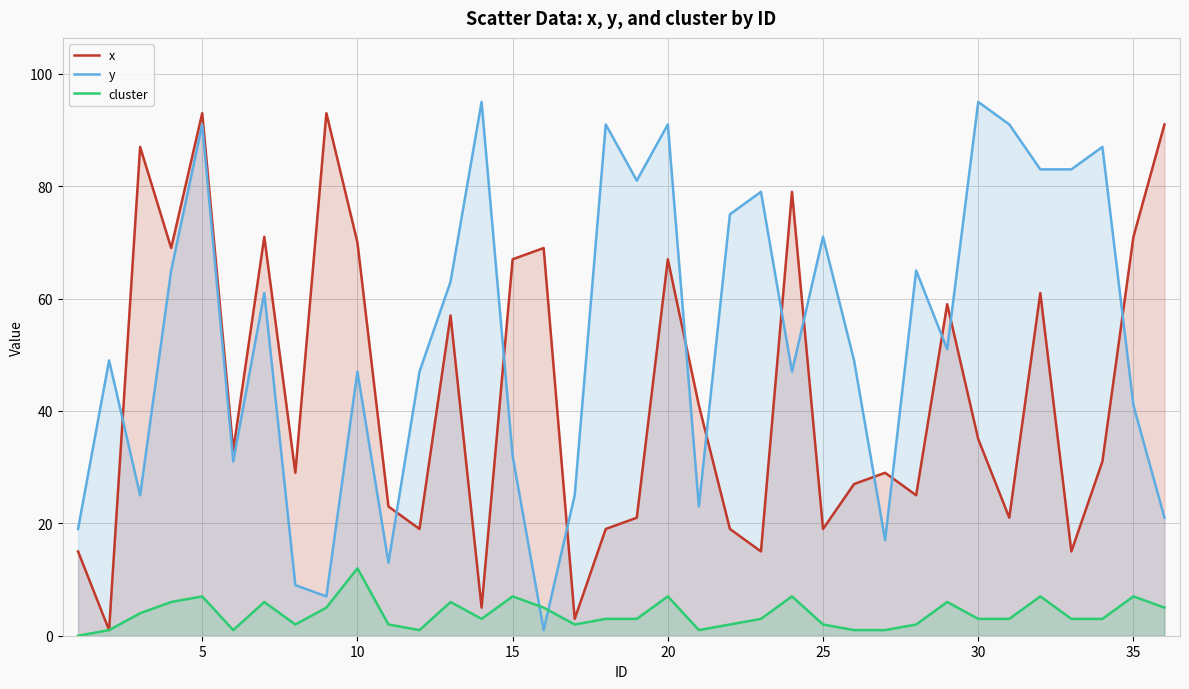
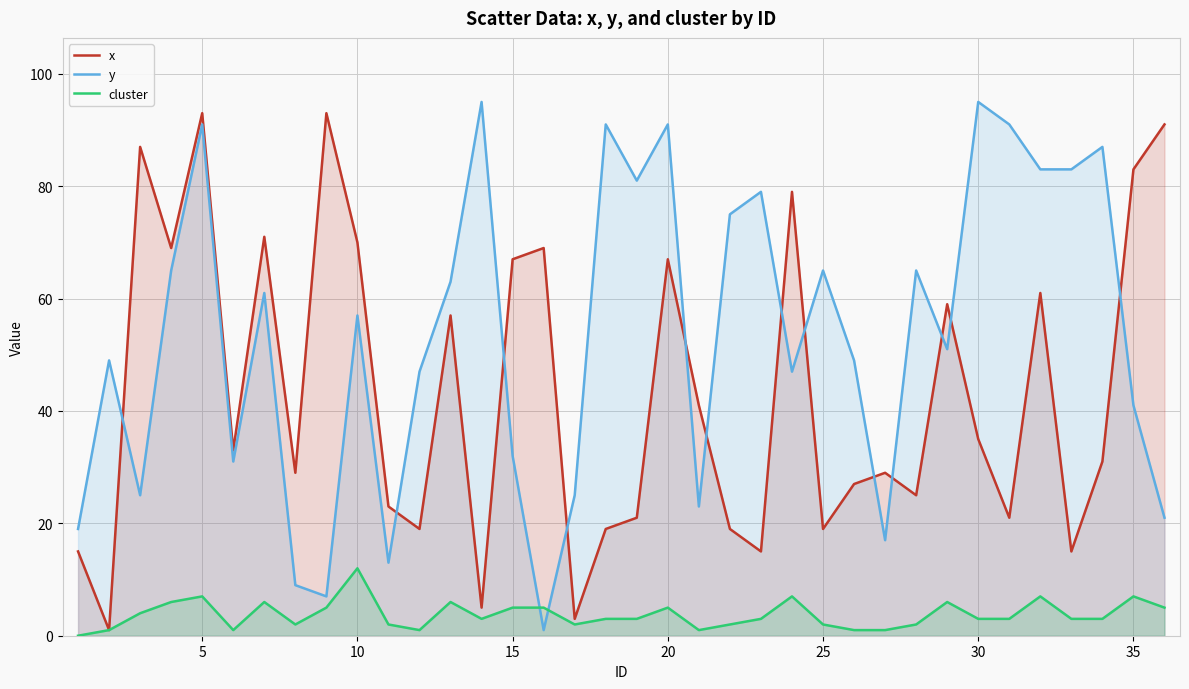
  {
    "x": {
      "5": 93,
      "10": 70,
      "15": 67,
      "20": 67,
      "25": 19,
      "30": 35,
-     "35": 71
+     "35": 83
    },
    "y": {
      "5": 91,
-     "10": 47,
+     "10": 57,
      "15": 32,
      "20": 91,
-     "25": 71,
+     "25": 65,
      "30": 95,
      "35": 41
    },
    "cluster": {
      "5": 7,
      "10": 12,
-     "15": 7,
-     "20": 7,
+     "15": 5,
+     "20": 5,
      "25": 2,
      "30": 3,
      "35": 7
    }
  }
